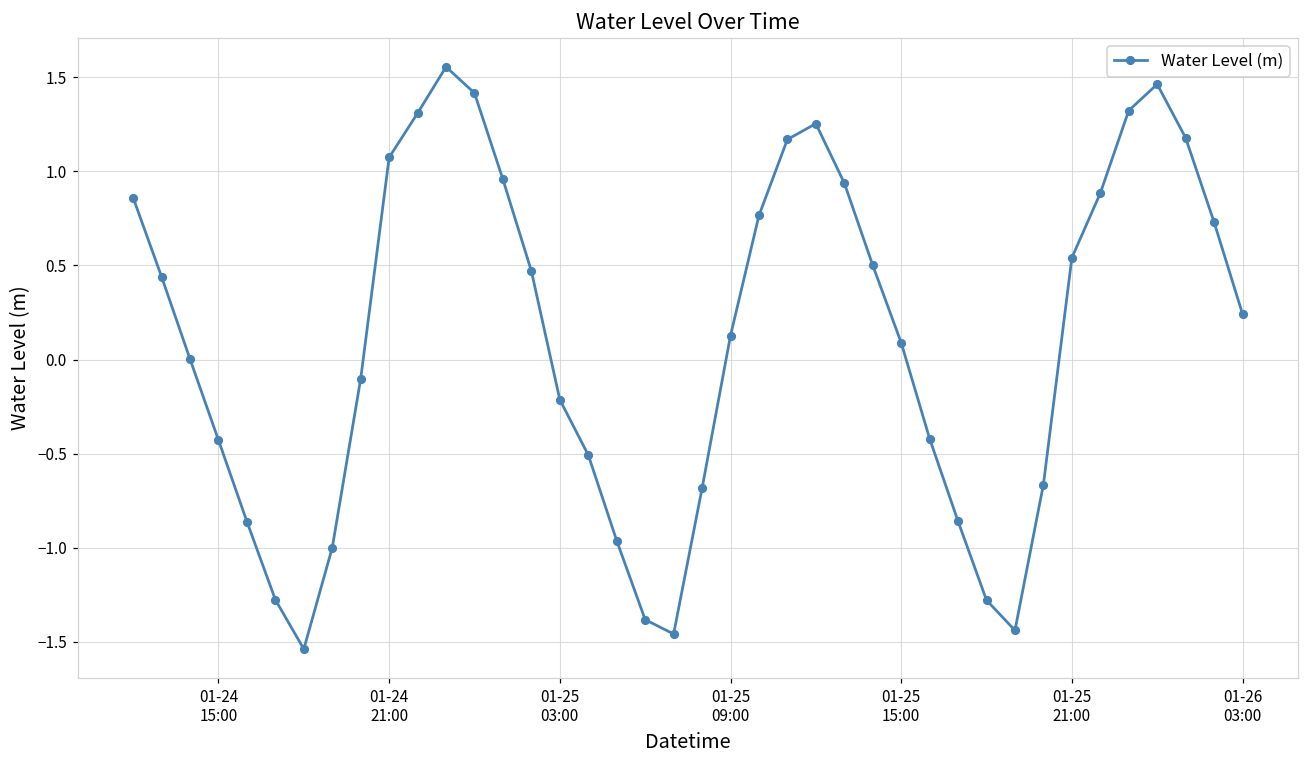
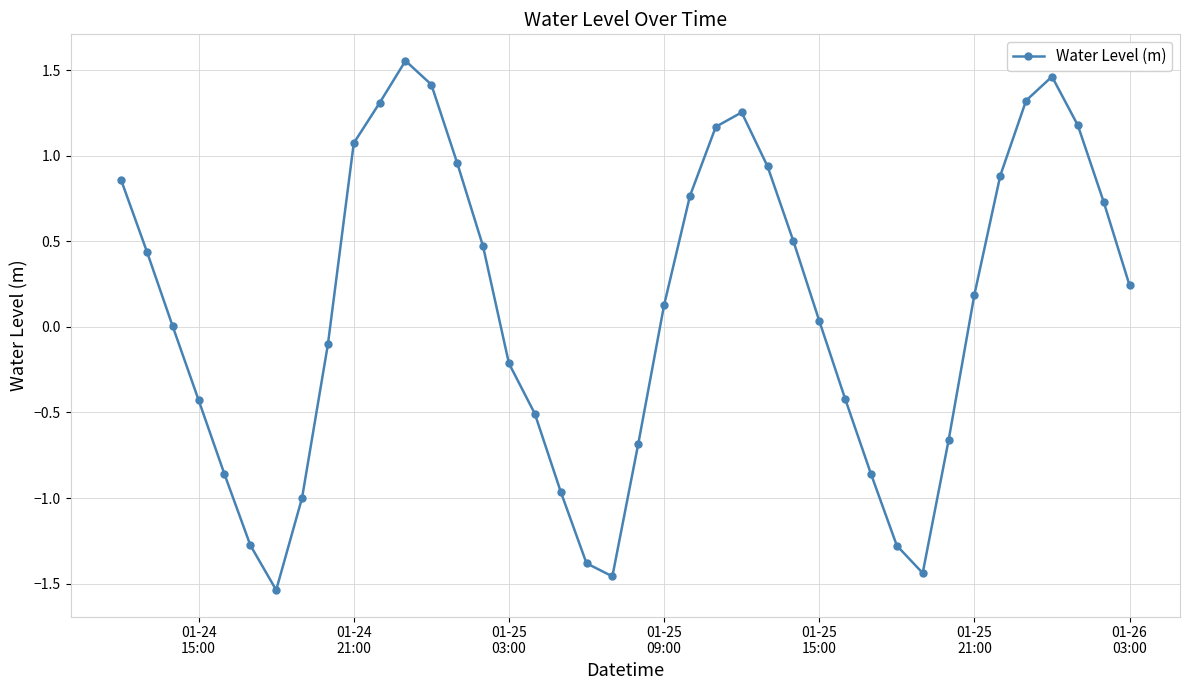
  {
    "01-24 15:00": -0.43,
    "01-24 21:00": 1.07,
    "01-25 03:00": -0.21,
    "01-25 09:00": 0.13,
-   "01-25 15:00": 0.09,
-   "01-25 21:00": 0.54,
+   "01-25 15:00": 0.04,
+   "01-25 21:00": 0.19,
    "01-26 03:00": 0.24
  }
